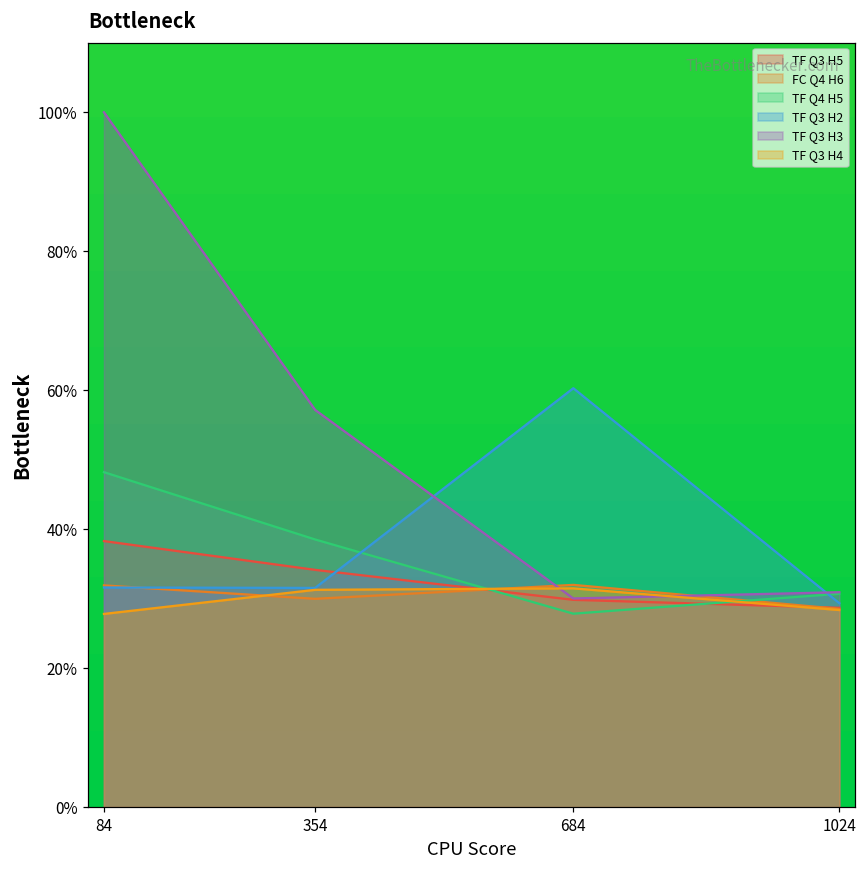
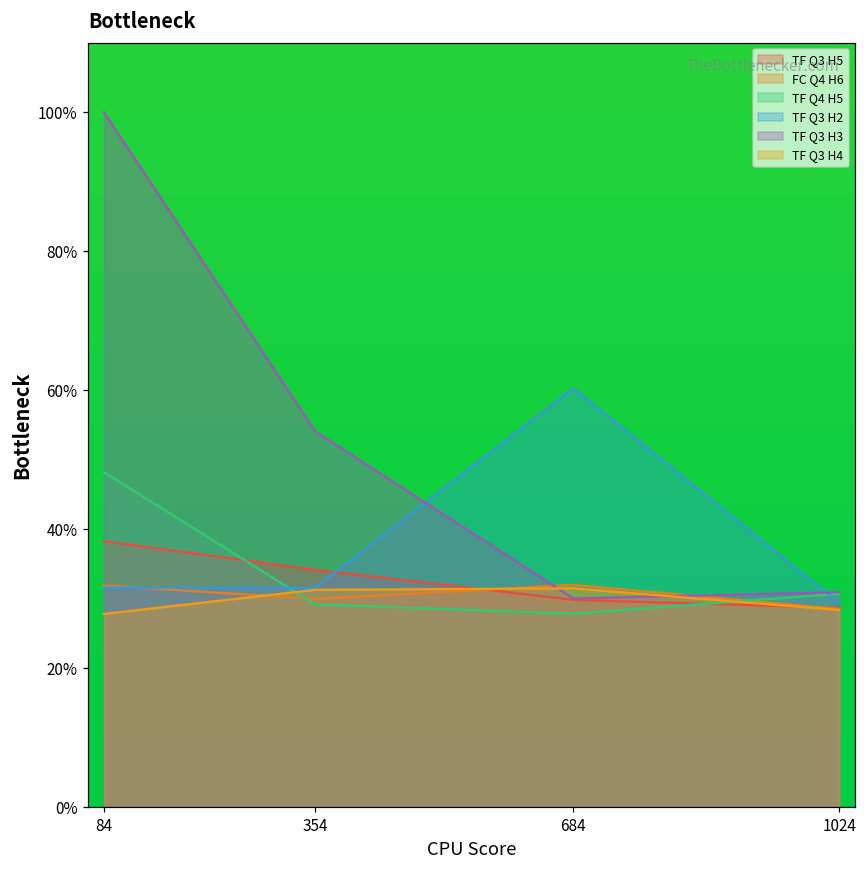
  {
    "TF Q4 H5": {
      "84": "48%",
-     "354": "39%",
+     "354": "29%",
      "684": "28%"
    },
    "TF Q3 H2": {
      "684": "60%",
      "1024": "29%"
    },
    "TF Q3 H3": {
      "84": "100%",
-     "354": "57%"
+     "354": "54%"
    }
  }
